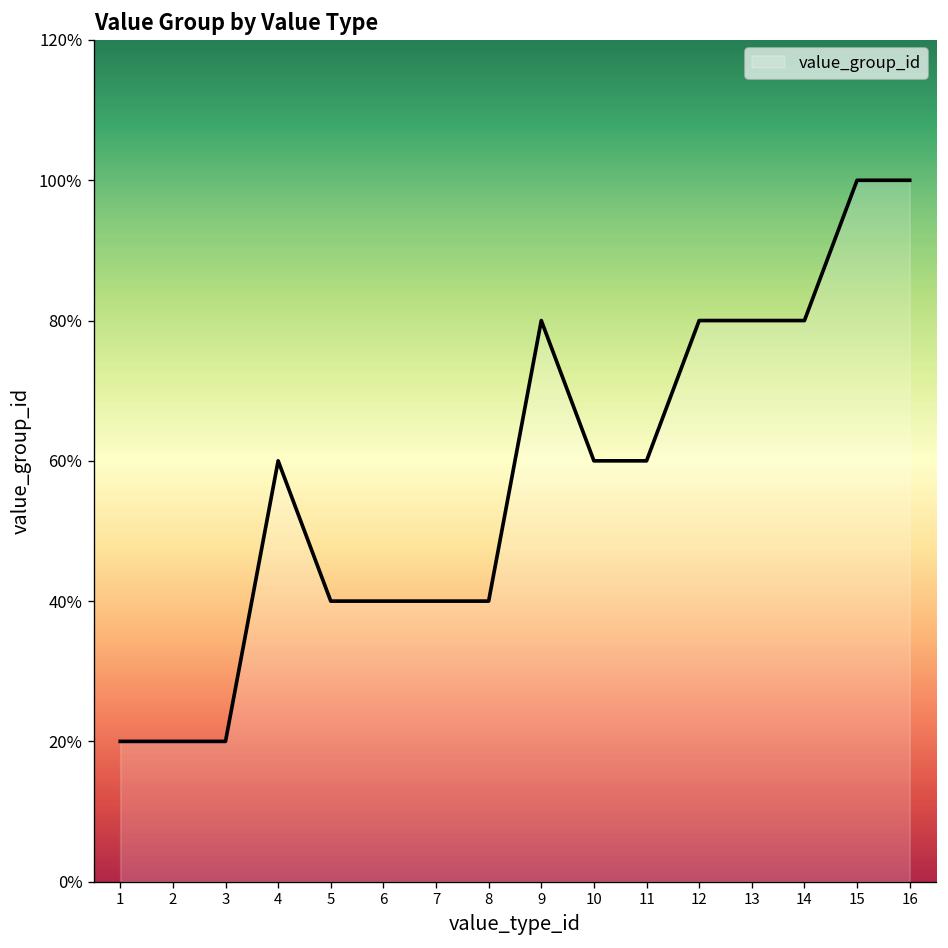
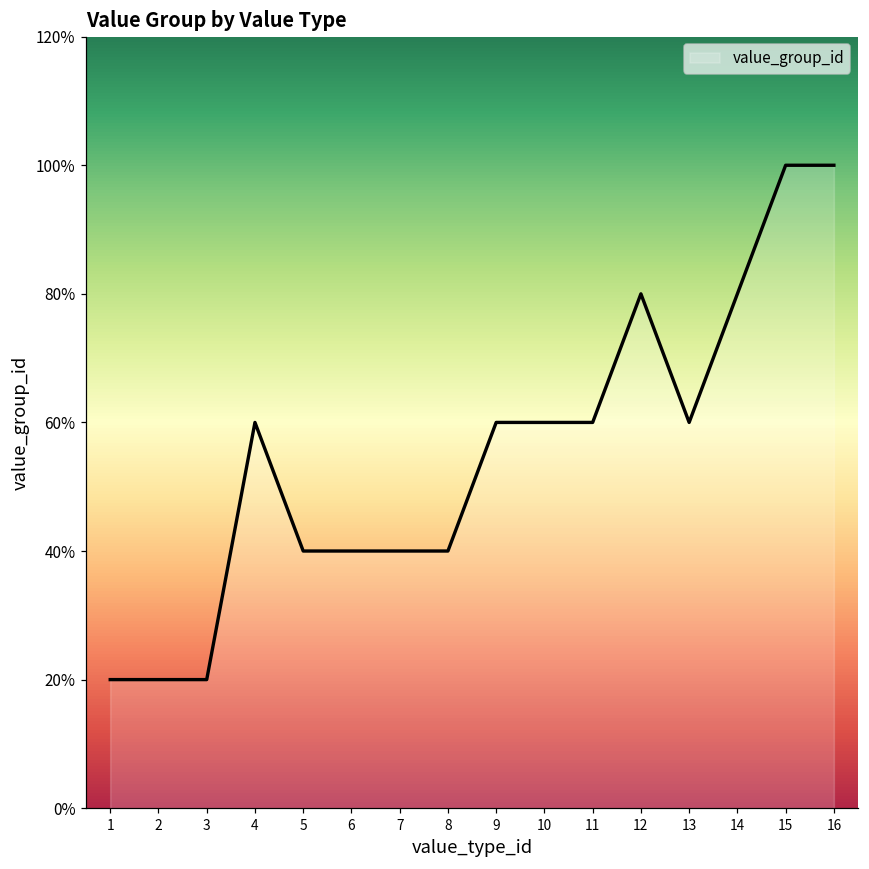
  {
    "1": "20%",
    "2": "20%",
    "3": "20%",
    "4": "60%",
    "5": "40%",
    "6": "40%",
    "7": "40%",
    "8": "40%",
-   "9": "80%",
+   "9": "60%",
    "10": "60%",
    "11": "60%",
    "12": "80%",
-   "13": "80%",
+   "13": "60%",
    "14": "80%",
    "15": "100%",
    "16": "100%"
  }
